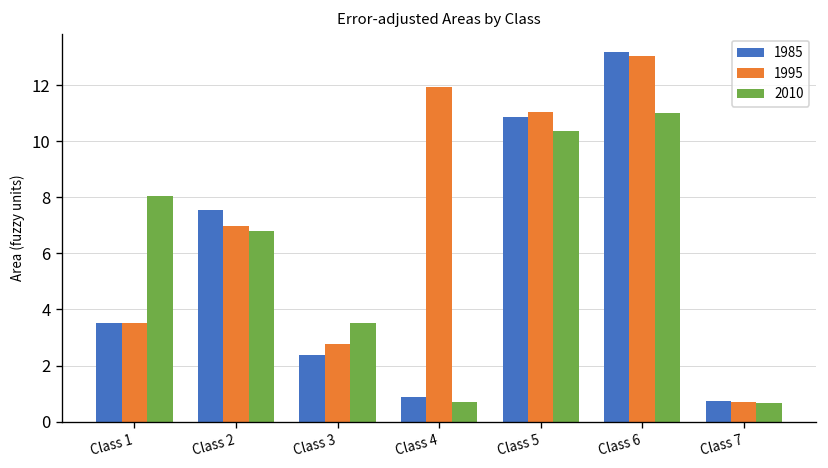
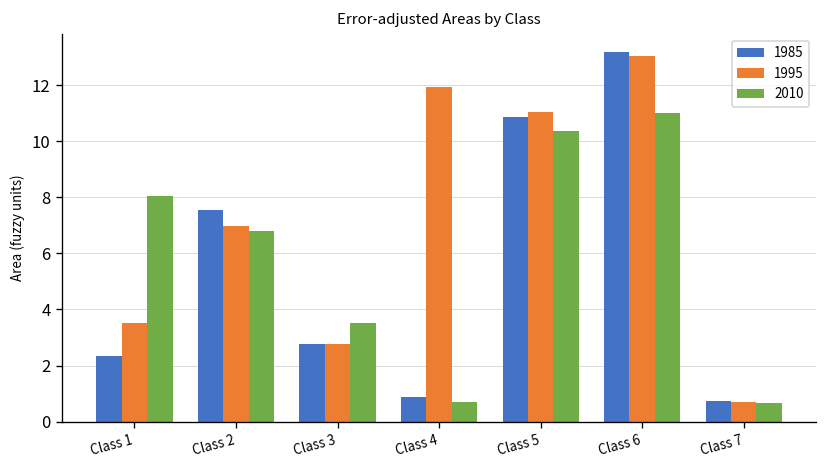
  {
    "1985": {
-     "Class 1": 3.5,
+     "Class 1": 2.3,
      "Class 2": 7.5,
-     "Class 3": 2.4,
+     "Class 3": 2.8,
      "Class 4": 0.9,
      "Class 5": 10.9,
      "Class 6": 13.2,
      "Class 7": 0.7
    },
    "1995": {
      "Class 1": 3.5,
      "Class 2": 7.0,
      "Class 3": 2.8,
      "Class 4": 11.9,
      "Class 5": 11.0,
      "Class 6": 13.0,
      "Class 7": 0.7
    },
    "2010": {
      "Class 1": 8.1,
      "Class 2": 6.8,
      "Class 3": 3.5,
      "Class 4": 0.7,
      "Class 5": 10.4,
      "Class 6": 11.0,
      "Class 7": 0.6
    }
  }
